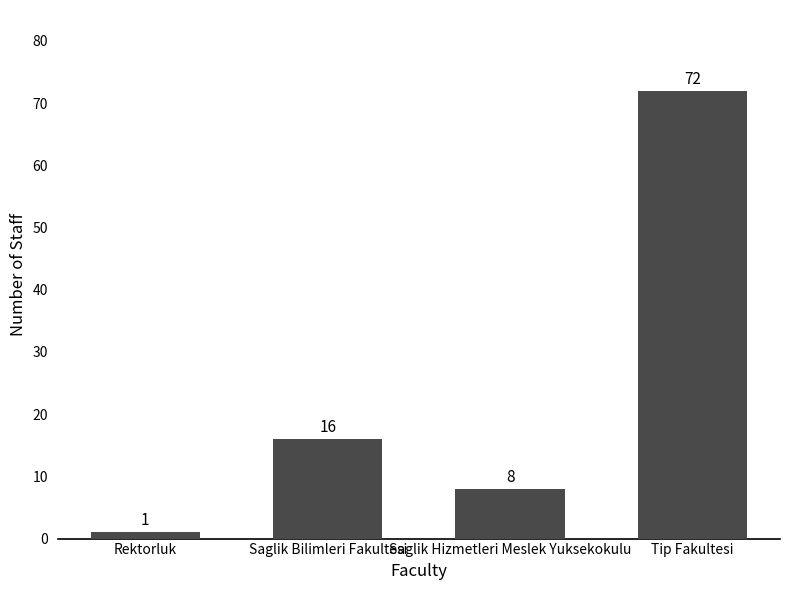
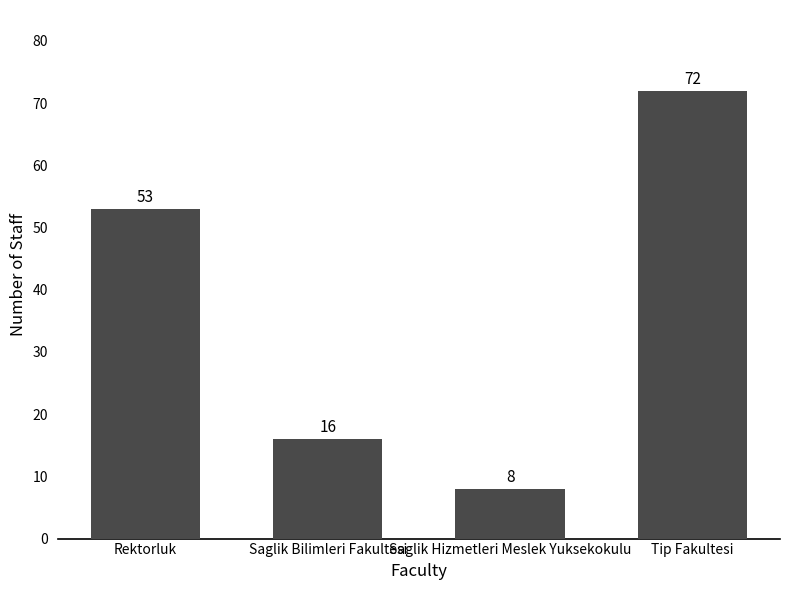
  {
-   "Rektorluk": 1,
+   "Rektorluk": 53,
    "Saglik Bilimleri Fakultesi": 16,
    "Saglik Hizmetleri Meslek Yuksekokulu": 8,
    "Tip Fakultesi": 72
  }
